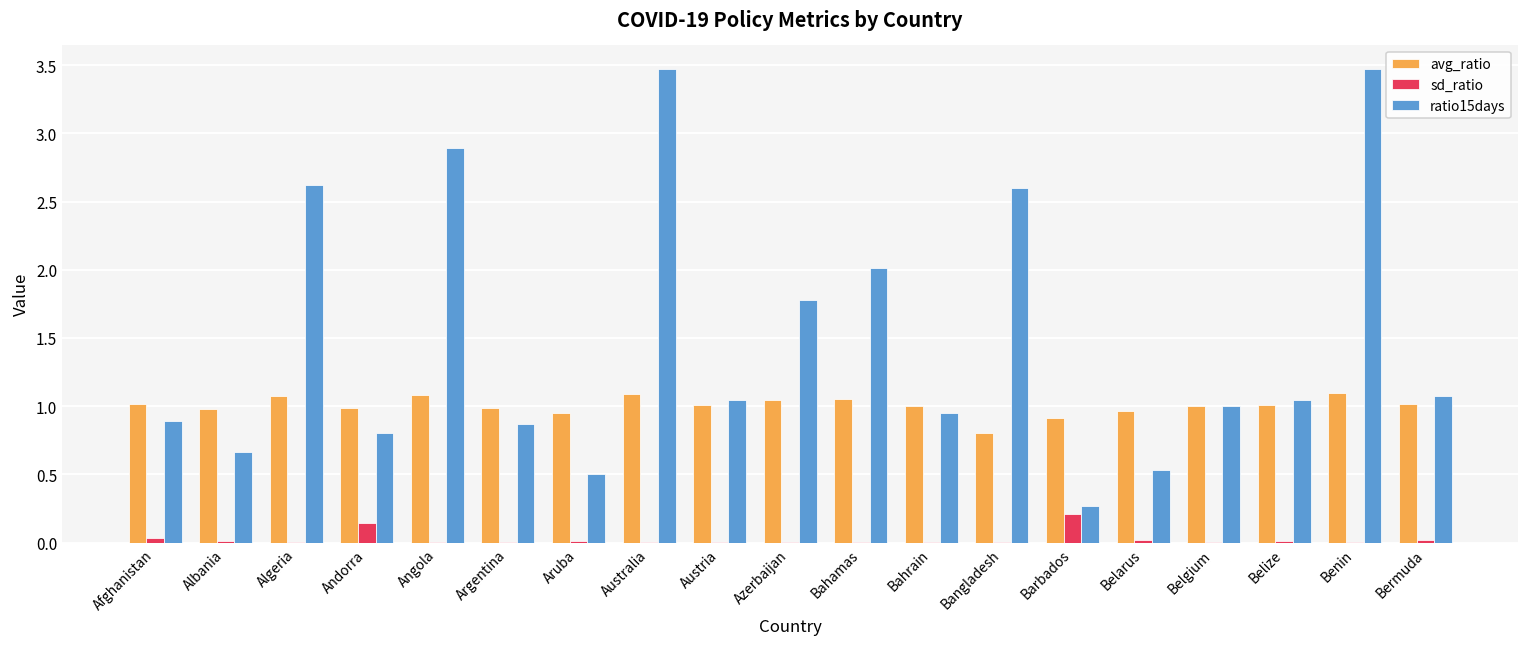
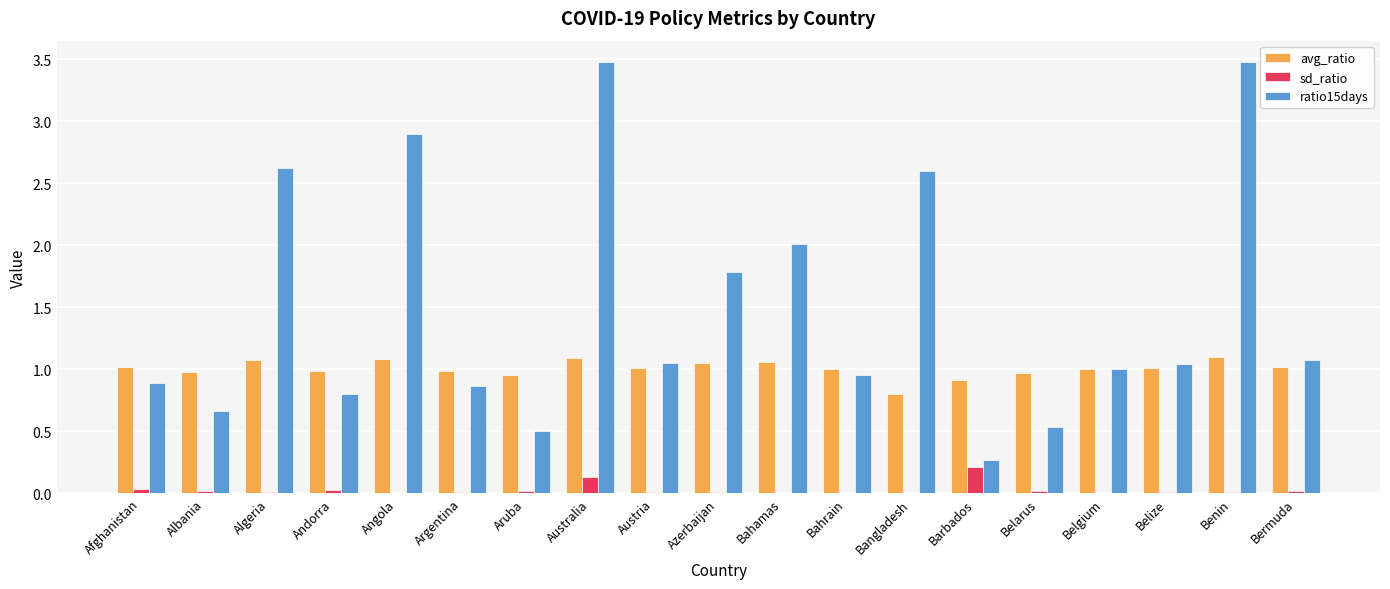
  {
    "avg_ratio": {
      "Afghanistan": 1.02,
      "Albania": 0.98,
      "Algeria": 1.08,
      "Andorra": 0.99,
      "Angola": 1.08,
      "Argentina": 0.98,
      "Aruba": 0.95,
      "Australia": 1.09,
      "Austria": 1.01,
      "Azerbaijan": 1.05,
      "Bahamas": 1.05,
      "Bahrain": 1.00,
      "Bangladesh": 0.80,
      "Barbados": 0.91,
      "Belarus": 0.97,
      "Belgium": 1.00,
      "Belize": 1.01,
      "Benin": 1.10,
      "Bermuda": 1.02
    },
    "sd_ratio": {
      "Afghanistan": 0.03,
-     "Andorra": 0.14,
-     "Australia": 0.00,
+     "Andorra": 0.02,
+     "Australia": 0.13,
      "Barbados": 0.21
    },
    "ratio15days": {
      "Afghanistan": 0.89,
      "Albania": 0.66,
      "Algeria": 2.62,
      "Andorra": 0.80,
      "Angola": 2.89,
      "Argentina": 0.87,
      "Aruba": 0.50,
      "Australia": 3.47,
      "Austria": 1.05,
      "Azerbaijan": 1.78,
      "Bahamas": 2.01,
      "Bahrain": 0.95,
      "Bangladesh": 2.60,
      "Barbados": 0.27,
      "Belarus": 0.54,
      "Belgium": 1.00,
      "Belize": 1.05,
      "Benin": 3.48,
      "Bermuda": 1.07
    }
  }
